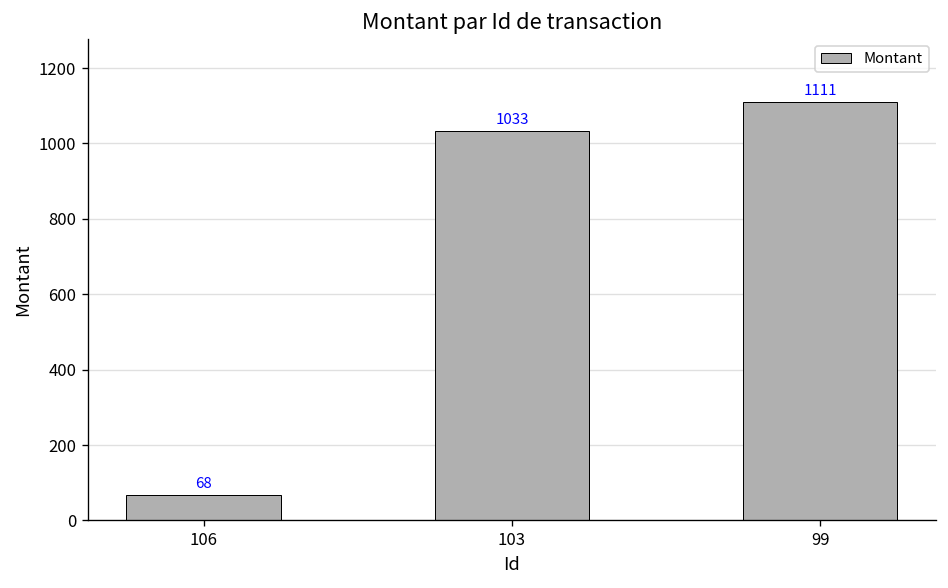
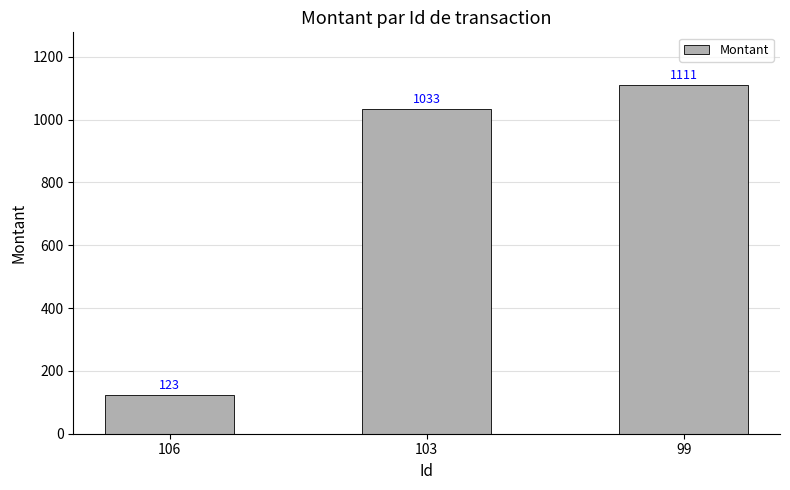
  {
-   "106": 68,
+   "106": 123,
    "103": 1033,
    "99": 1111
  }
